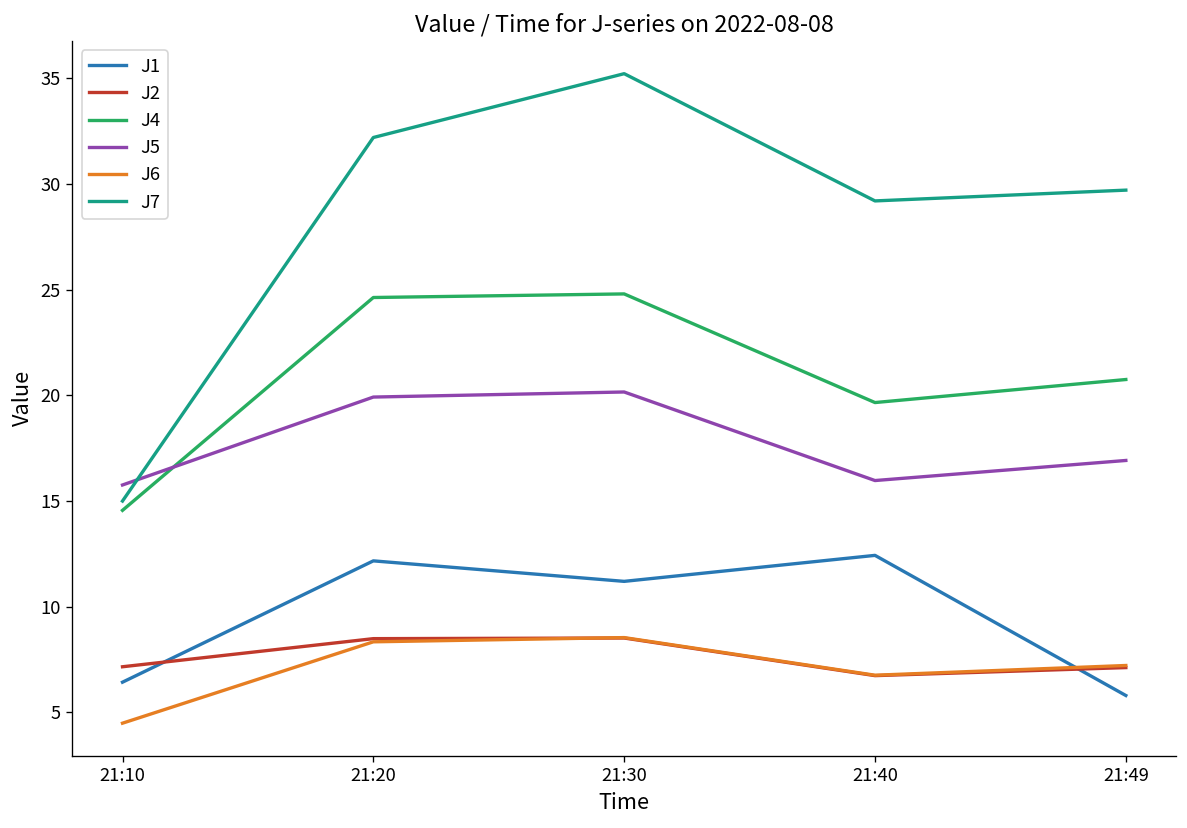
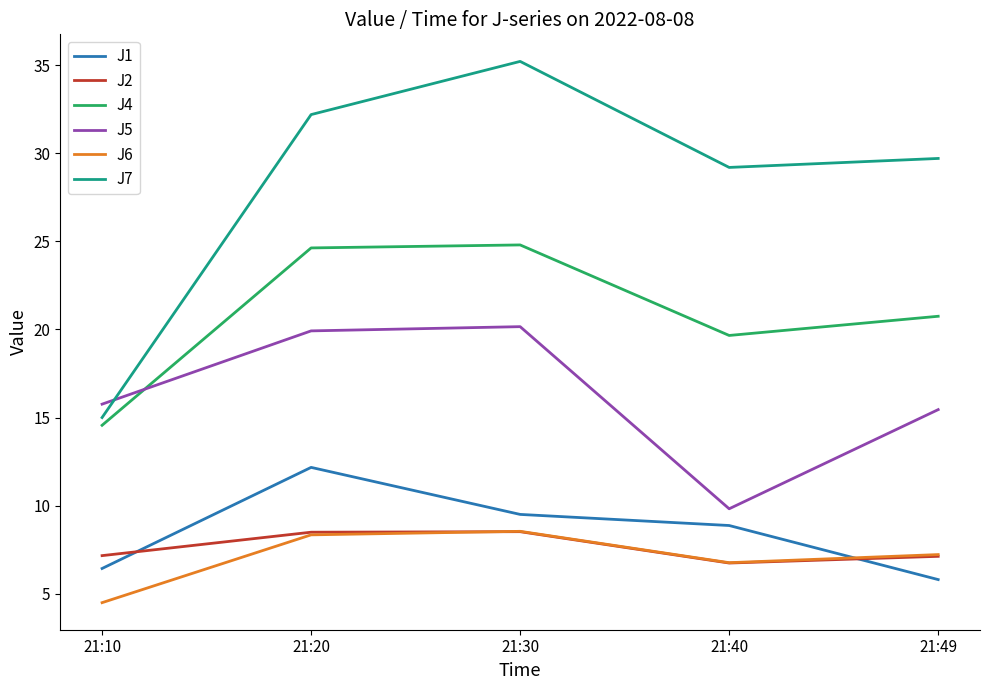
  {
    "J1": {
      "21:10": 6.4,
      "21:20": 12.2,
-     "21:30": 11.2,
-     "21:40": 12.4,
+     "21:30": 9.5,
+     "21:40": 8.9,
      "21:49": 5.8
    },
    "J2": {
      "21:10": 7.2,
      "21:20": 8.5
    },
    "J5": {
      "21:10": 15.8,
      "21:20": 19.9,
      "21:30": 20.2,
-     "21:40": 16.0,
-     "21:49": 16.9
+     "21:40": 9.8,
+     "21:49": 15.5
    },
    "J6": {
      "21:10": 4.5,
      "21:20": 8.3
    }
  }
